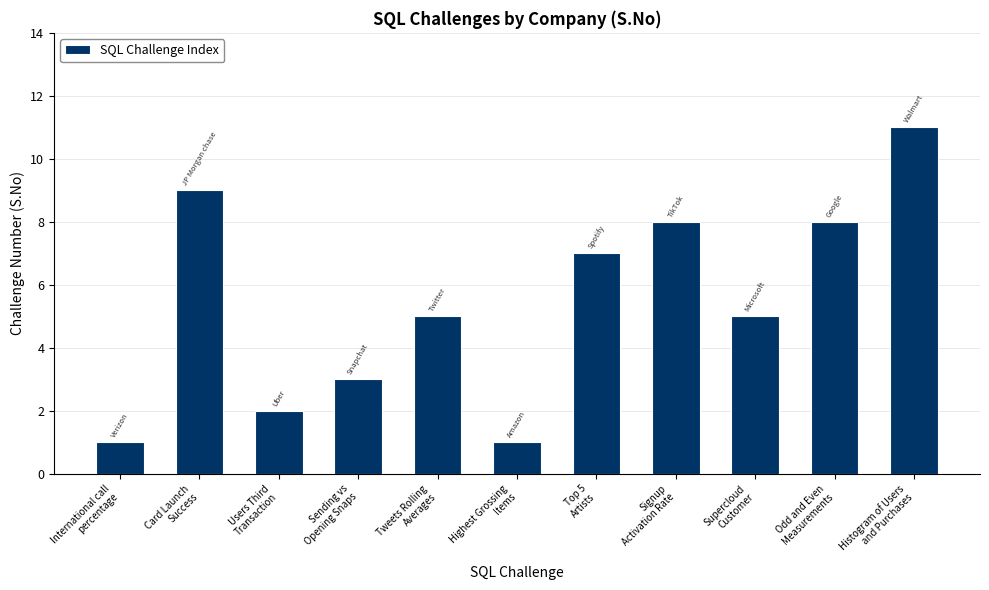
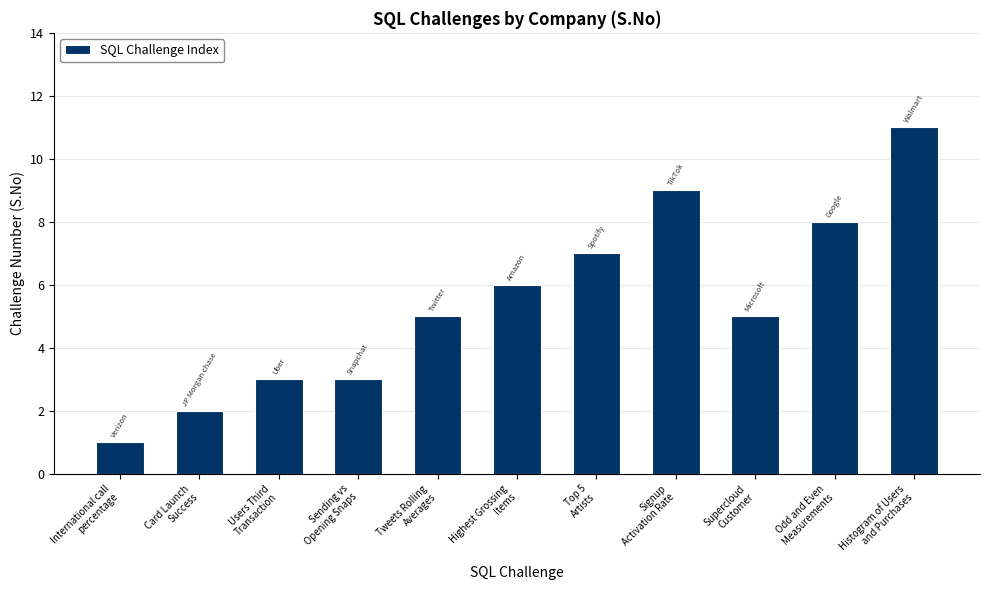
  {
    "International call percentage": 1,
-   "Card Launch Success": 9,
-   "Users Third Transaction": 2,
+   "Card Launch Success": 2,
+   "Users Third Transaction": 3,
    "Sending vs Opening Snaps": 3,
    "Tweets Rolling Averages": 5,
-   "Highest Grossing Items": 1,
+   "Highest Grossing Items": 6,
    "Top 5 Artists": 7,
-   "Signup Activation Rate": 8,
+   "Signup Activation Rate": 9,
    "Supercloud Customer": 5,
    "Odd and Even Measurements": 8,
    "Histogram of Users and Purchases": 11
  }
